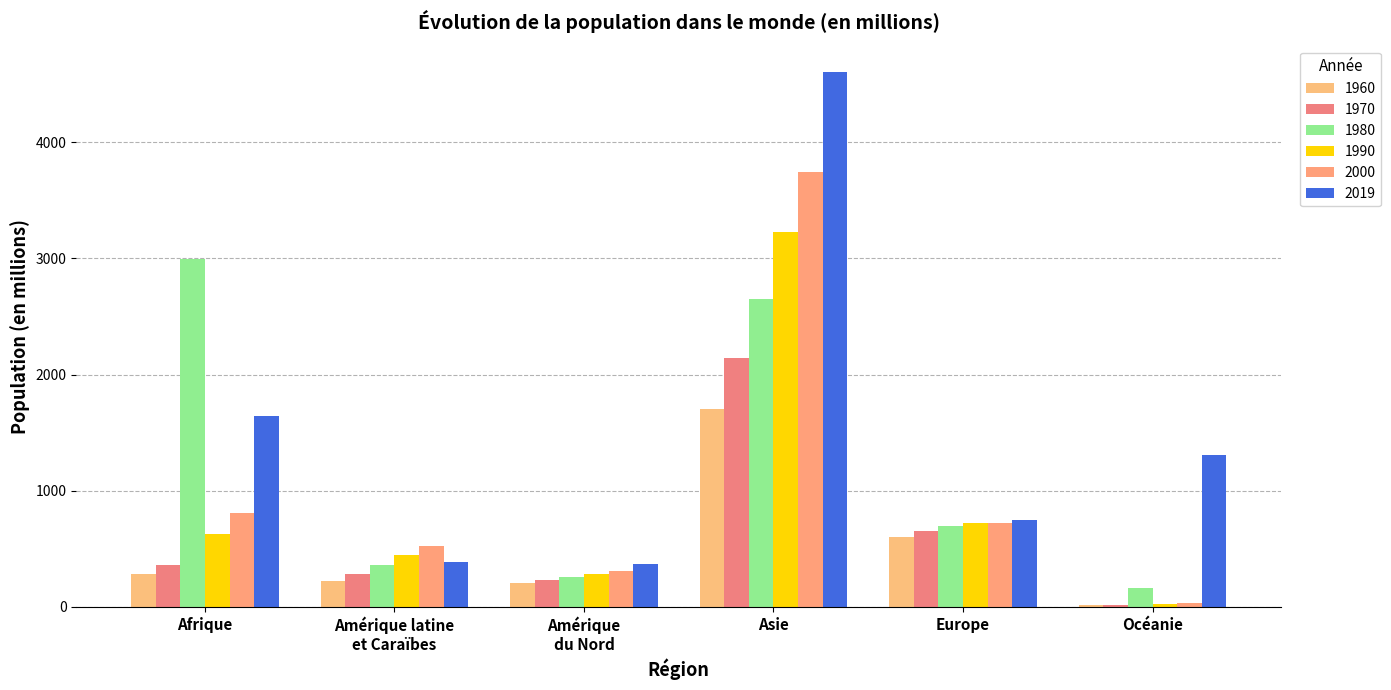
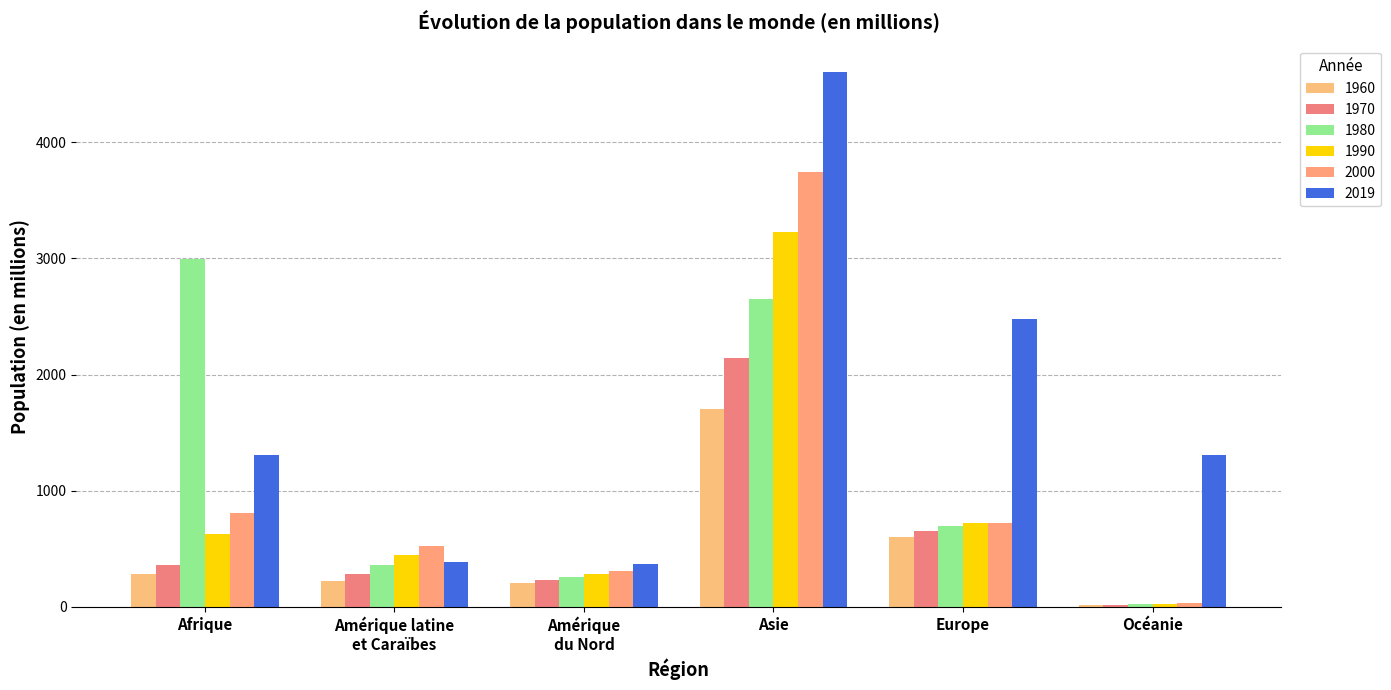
  {
    "1980": {
      "Afrique": 2990,
      "Amérique latine et Caraïbes": 360,
      "Amérique du Nord": 250,
      "Asie": 2650,
      "Europe": 690,
-     "Océanie": 160
+     "Océanie": 20
    },
    "1990": {
      "Afrique": 630,
      "Amérique latine et Caraïbes": 440,
      "Amérique du Nord": 280,
      "Asie": 3230,
      "Europe": 720,
      "Océanie": 30
    },
    "2019": {
-     "Afrique": 1640,
+     "Afrique": 1310,
      "Amérique latine et Caraïbes": 380,
      "Amérique du Nord": 370,
      "Asie": 4600,
-     "Europe": 750,
+     "Europe": 2480,
      "Océanie": 1300
    }
  }
